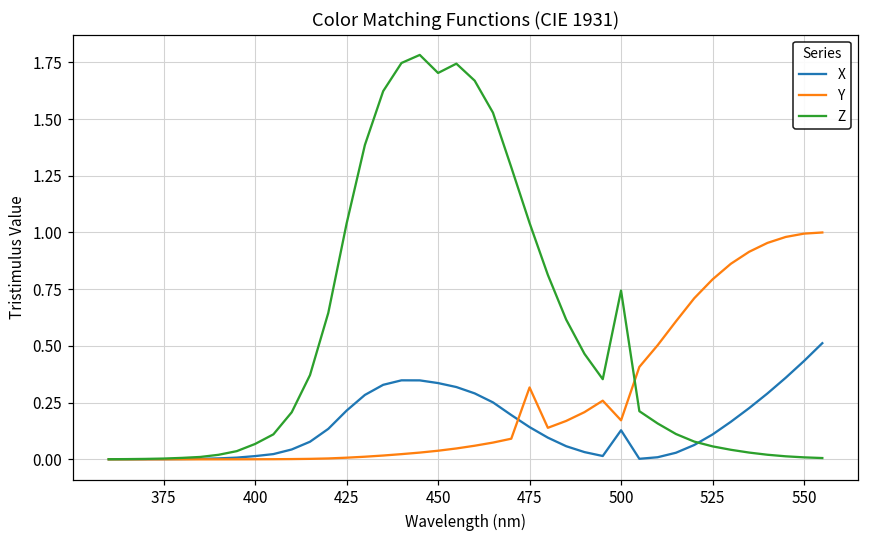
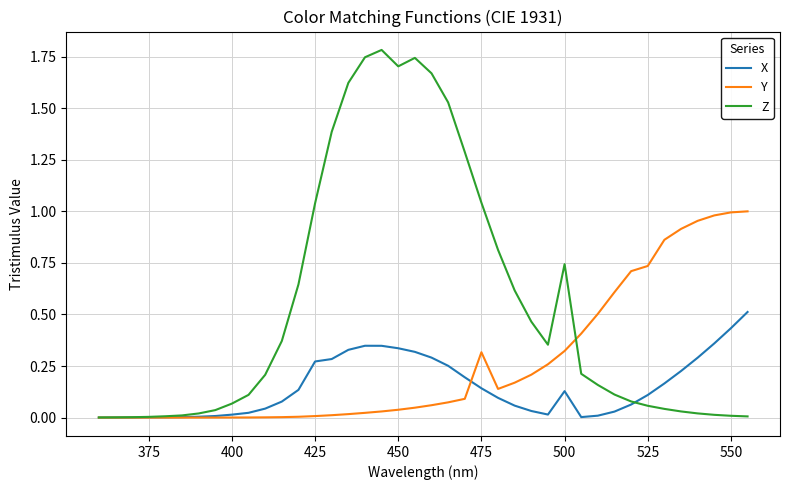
  {
    "X": {
      "400": 0.01,
-     "425": 0.21,
+     "425": 0.27,
      "450": 0.34,
      "475": 0.14,
      "500": 0.13,
      "525": 0.11,
      "550": 0.43
    },
    "Y": {
      "400": 0.00,
      "425": 0.01,
      "450": 0.04,
      "475": 0.32,
-     "500": 0.17,
-     "525": 0.79,
+     "500": 0.32,
+     "525": 0.74,
      "550": 0.99
    },
    "Z": {
      "400": 0.07,
      "425": 1.04,
      "450": 1.70,
      "475": 1.04,
      "500": 0.74,
      "525": 0.06,
      "550": 0.01
    }
  }
